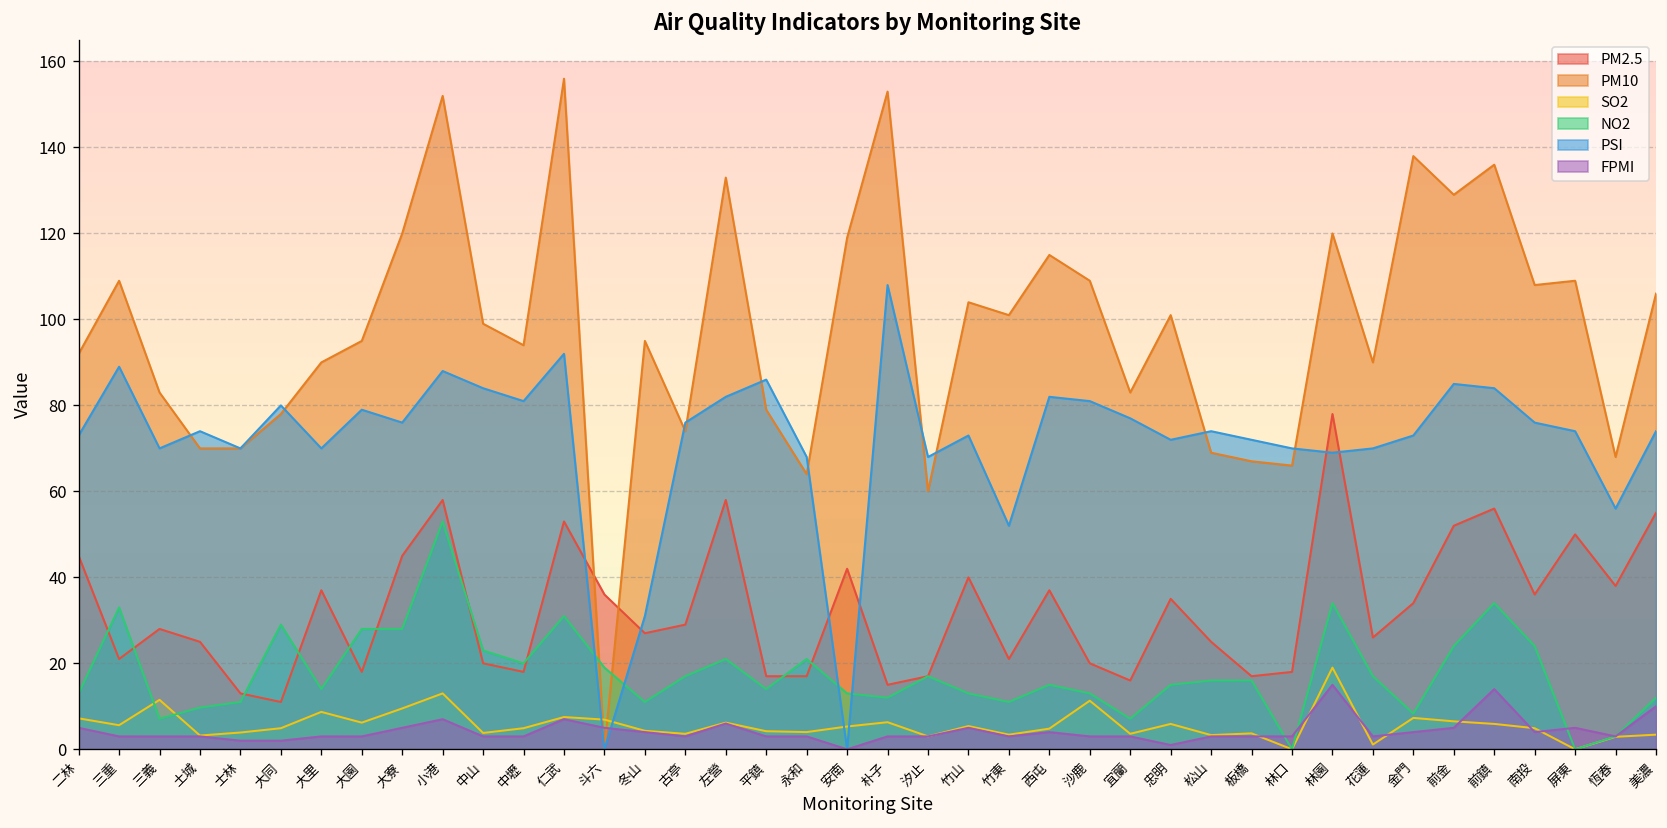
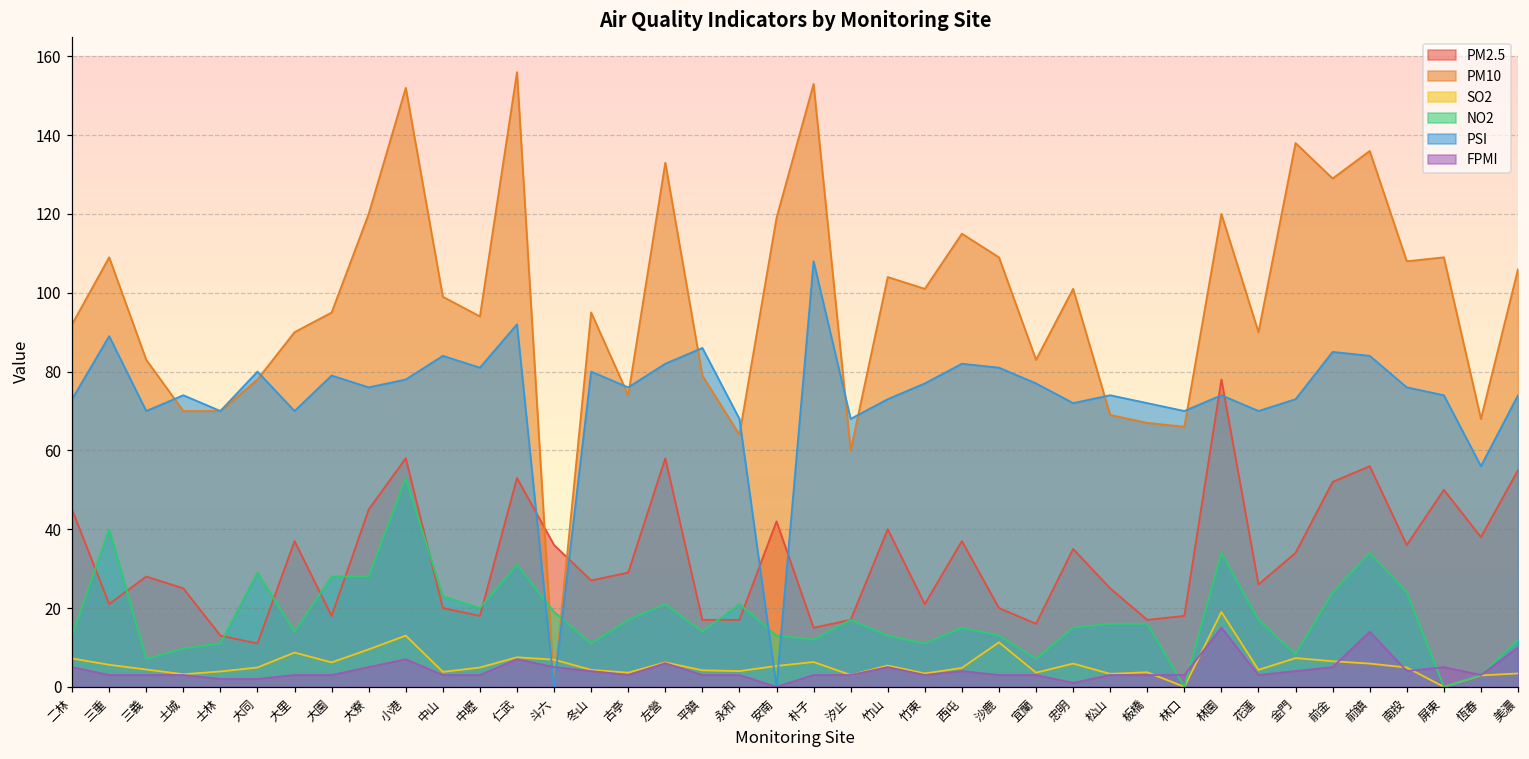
  {
    "SO2": {
      "二林": 7,
      "三重": 6,
-     "三義": 12,
+     "三義": 4,
      "士林": 4,
      "大同": 5,
      "大里": 9,
      "大園": 6,
      "大寮": 10,
      "小港": 13,
      "中山": 4,
      "中壢": 5,
      "斗六": 7,
      "平鎮": 4,
      "永和": 4,
      "安南": 5,
      "朴子": 6,
      "西屯": 5,
      "沙鹿": 11,
      "忠明": 6,
      "板橋": 4,
      "林園": 19,
-     "花蓮": 1,
+     "花蓮": 4,
      "金門": 7,
      "前金": 7,
      "前鎮": 6,
      "南投": 5,
      "美濃": 3
    },
    "NO2": {
      "二林": 13,
-     "三重": 33,
+     "三重": 40,
      "三義": 7,
      "土城": 10,
      "士林": 11,
      "大同": 29,
      "大里": 14,
      "大園": 28,
      "大寮": 28,
      "小港": 53,
      "中山": 23,
      "中壢": 20,
      "仁武": 31,
      "斗六": 19,
      "冬山": 11,
      "古亭": 17,
      "左營": 21,
      "平鎮": 14,
      "永和": 21,
      "安南": 13,
      "朴子": 12,
      "竹山": 13,
      "竹東": 11,
      "西屯": 15,
      "沙鹿": 13,
      "宜蘭": 7,
      "忠明": 15,
      "松山": 16,
      "板橋": 16,
      "林園": 34,
      "花蓮": 17,
      "金門": 8,
      "前金": 24,
      "前鎮": 34,
      "南投": 24,
      "美濃": 12
    },
    "PSI": {
      "二林": 73,
      "三重": 89,
      "三義": 70,
      "土城": 74,
      "大同": 80,
      "大里": 70,
      "大園": 79,
      "大寮": 76,
-     "小港": 88,
+     "小港": 78,
      "中山": 84,
      "中壢": 81,
      "仁武": 92,
-     "冬山": 31,
+     "冬山": 80,
      "古亭": 76,
      "左營": 82,
      "平鎮": 86,
      "永和": 68,
      "朴子": 108,
      "汐止": 68,
      "竹山": 73,
-     "竹東": 52,
+     "竹東": 77,
      "西屯": 82,
      "沙鹿": 81,
      "宜蘭": 77,
      "忠明": 72,
      "松山": 74,
      "板橋": 72,
      "林口": 70,
-     "林園": 69,
+     "林園": 74,
      "花蓮": 70,
      "金門": 73,
      "前金": 85,
      "前鎮": 84,
      "南投": 76,
      "屏東": 74,
      "恆春": 56,
      "美濃": 74
    },
    "FPMI": {
      "二林": 5,
      "三重": 3,
      "三義": 3,
      "士林": 2,
      "大同": 2,
      "大里": 3,
      "大園": 3,
      "大寮": 5,
      "小港": 7,
      "中山": 3,
      "中壢": 3,
      "斗六": 5,
      "平鎮": 3,
      "永和": 3,
      "朴子": 3,
      "西屯": 4,
      "沙鹿": 3,
      "忠明": 1,
      "板橋": 3,
      "林口": 3,
      "林園": 15,
      "花蓮": 3,
      "金門": 4,
      "前金": 5,
      "前鎮": 14,
      "南投": 4,
      "屏東": 5,
      "美濃": 10
    }
  }
